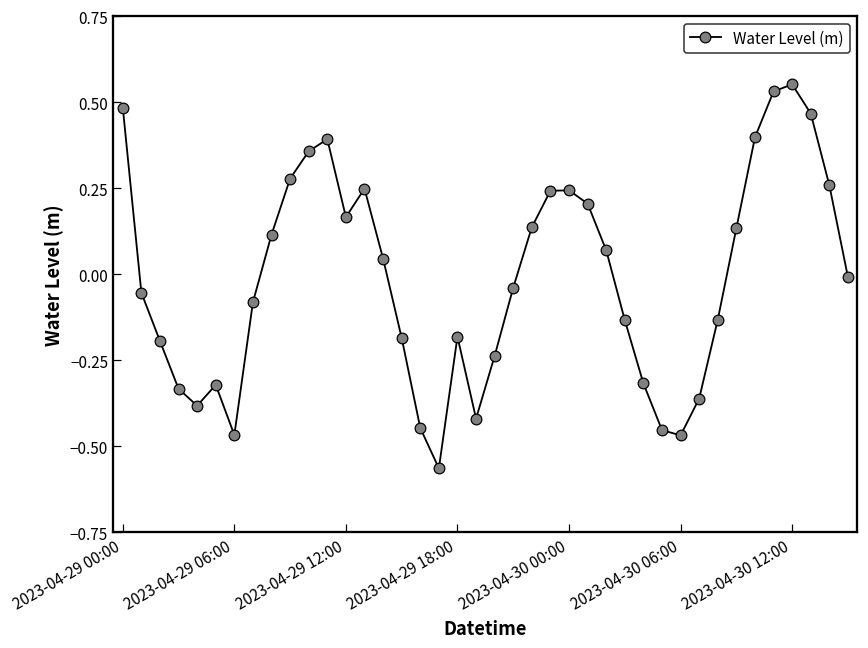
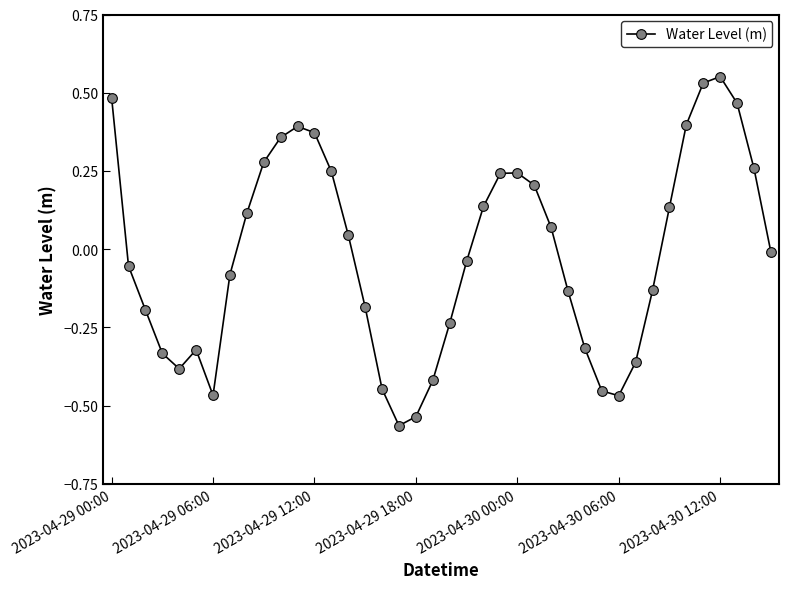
  {
    "2023-04-29 00:00": 0.48,
    "2023-04-29 06:00": -0.47,
-   "2023-04-29 12:00": 0.17,
-   "2023-04-29 18:00": -0.18,
+   "2023-04-29 12:00": 0.37,
+   "2023-04-29 18:00": -0.54,
    "2023-04-30 00:00": 0.24,
    "2023-04-30 06:00": -0.47,
    "2023-04-30 12:00": 0.55
  }
